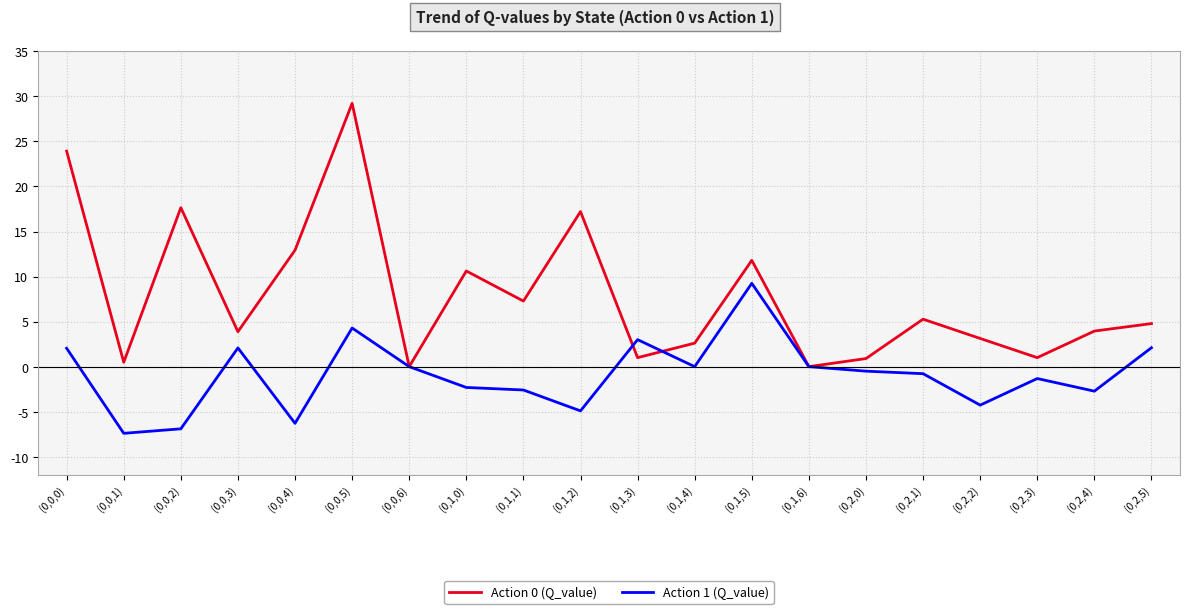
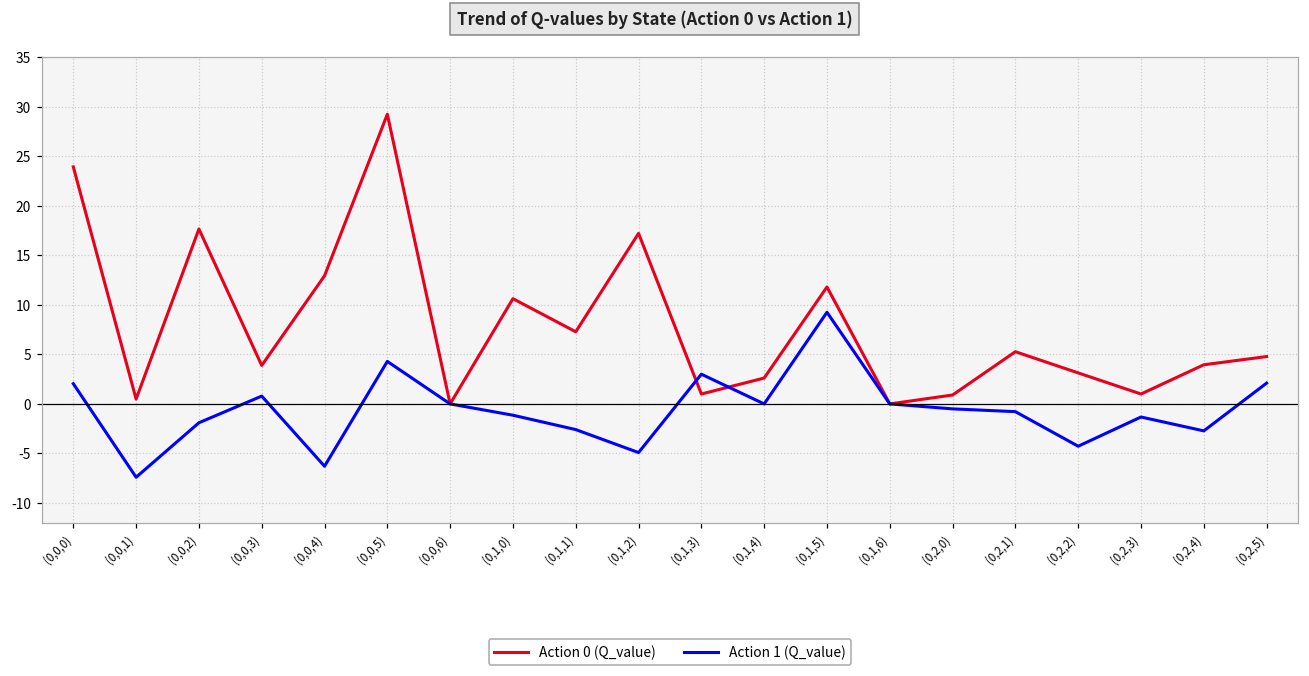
  {
    "Action 0 (Q_value)": {
      "(0,0,0)": 24,
      "(0,0,1)": 0,
      "(0,0,2)": 18,
      "(0,0,3)": 4,
      "(0,0,4)": 13,
      "(0,0,5)": 29,
      "(0,1,0)": 11,
      "(0,1,1)": 7,
      "(0,1,2)": 17,
      "(0,1,3)": 1,
      "(0,1,4)": 3,
      "(0,1,5)": 12,
      "(0,2,0)": 1,
      "(0,2,1)": 5,
      "(0,2,2)": 3,
      "(0,2,3)": 1,
      "(0,2,4)": 4,
      "(0,2,5)": 5
    },
    "Action 1 (Q_value)": {
      "(0,0,0)": 2,
      "(0,0,1)": -7,
-     "(0,0,2)": -7,
-     "(0,0,3)": 2,
+     "(0,0,2)": -2,
+     "(0,0,3)": 1,
      "(0,0,4)": -6,
      "(0,0,5)": 4,
-     "(0,1,0)": -2,
+     "(0,1,0)": -1,
      "(0,1,1)": -3,
      "(0,1,2)": -5,
      "(0,1,3)": 3,
      "(0,1,4)": 0,
      "(0,1,5)": 9,
      "(0,2,0)": -1,
      "(0,2,1)": -1,
      "(0,2,2)": -4,
      "(0,2,3)": -1,
      "(0,2,4)": -3,
      "(0,2,5)": 2
    }
  }
